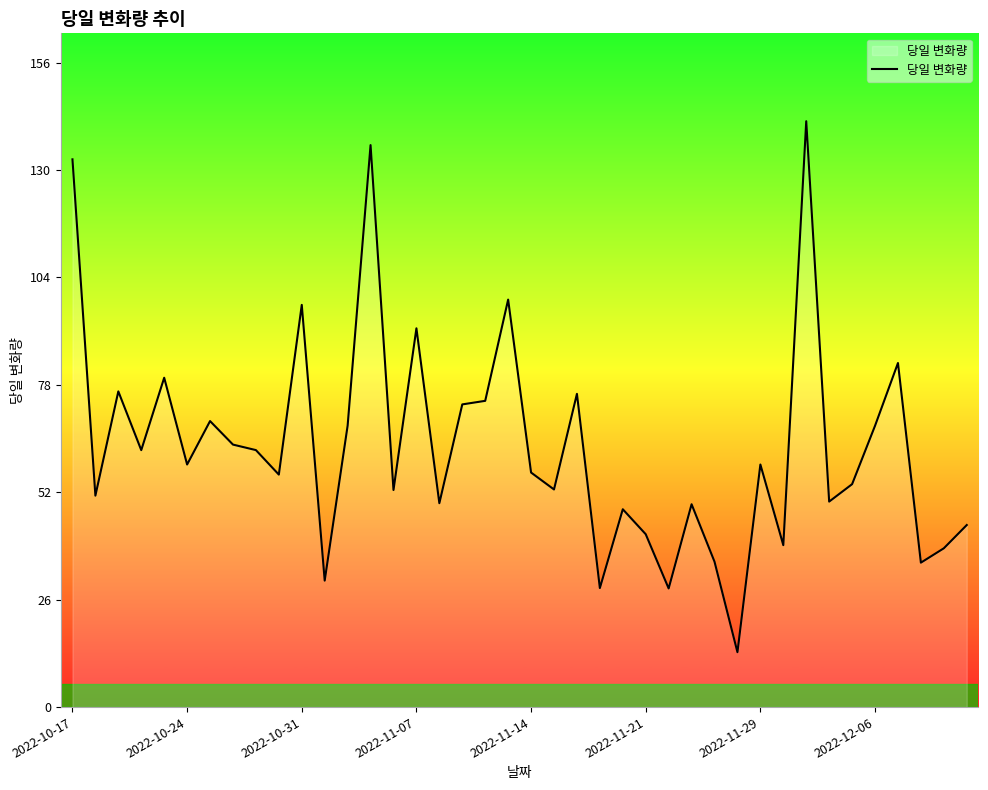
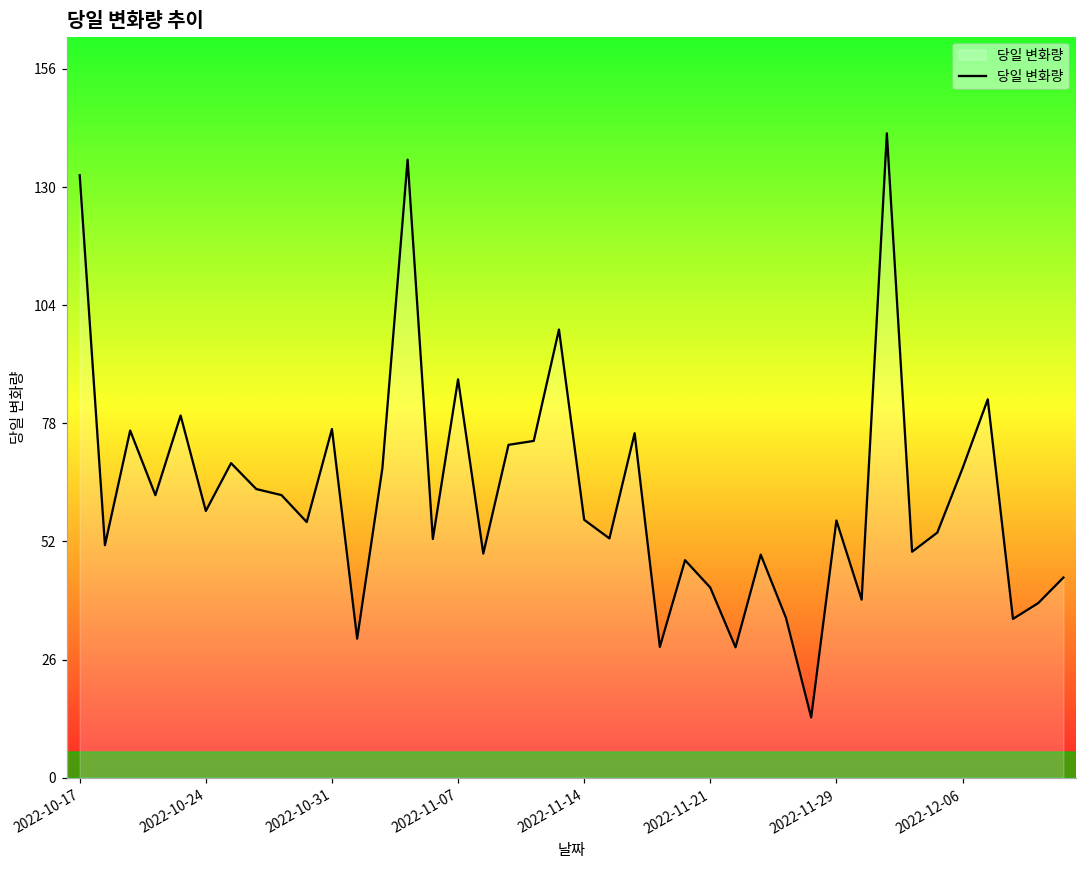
  {
    "2022-10-17": 132,
    "2022-10-24": 59,
-   "2022-10-31": 97,
-   "2022-11-07": 92,
+   "2022-10-31": 77,
+   "2022-11-07": 88,
    "2022-11-14": 57,
    "2022-11-21": 42,
-   "2022-11-29": 59,
+   "2022-11-29": 57,
    "2022-12-06": 68
  }
